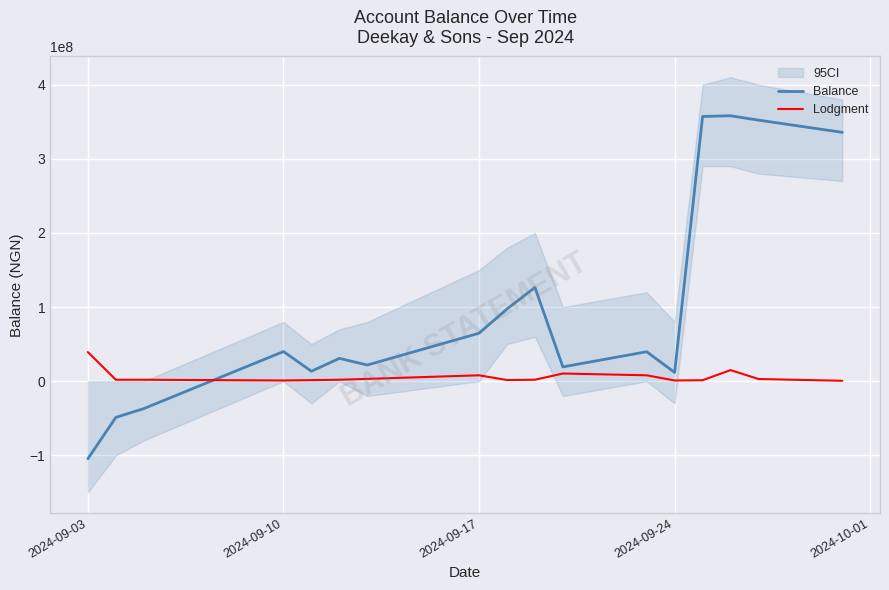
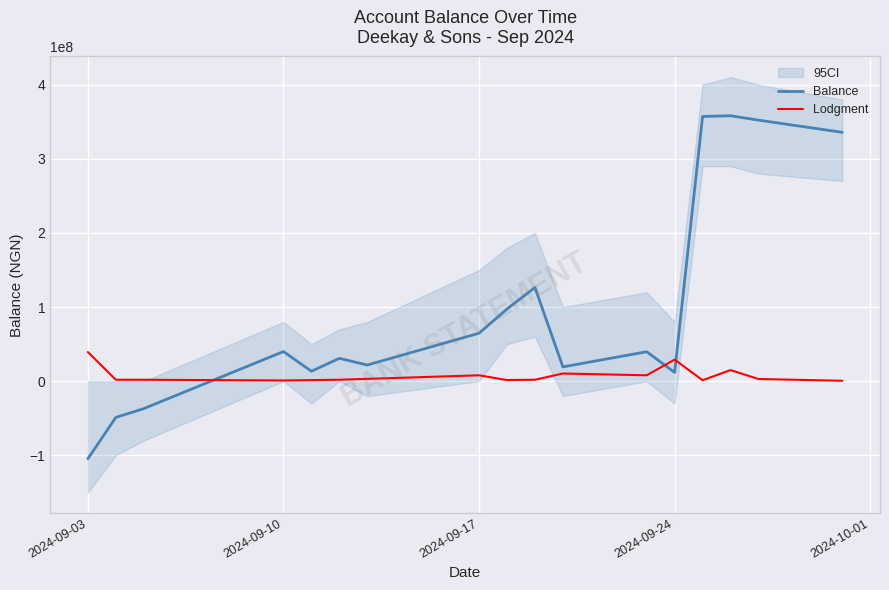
  {
    "Lodgment": {
      "2024-09-03": 40000000,
      "2024-09-10": 0,
      "2024-09-17": 10000000,
-     "2024-09-24": 0
+     "2024-09-24": 30000000
    }
  }
